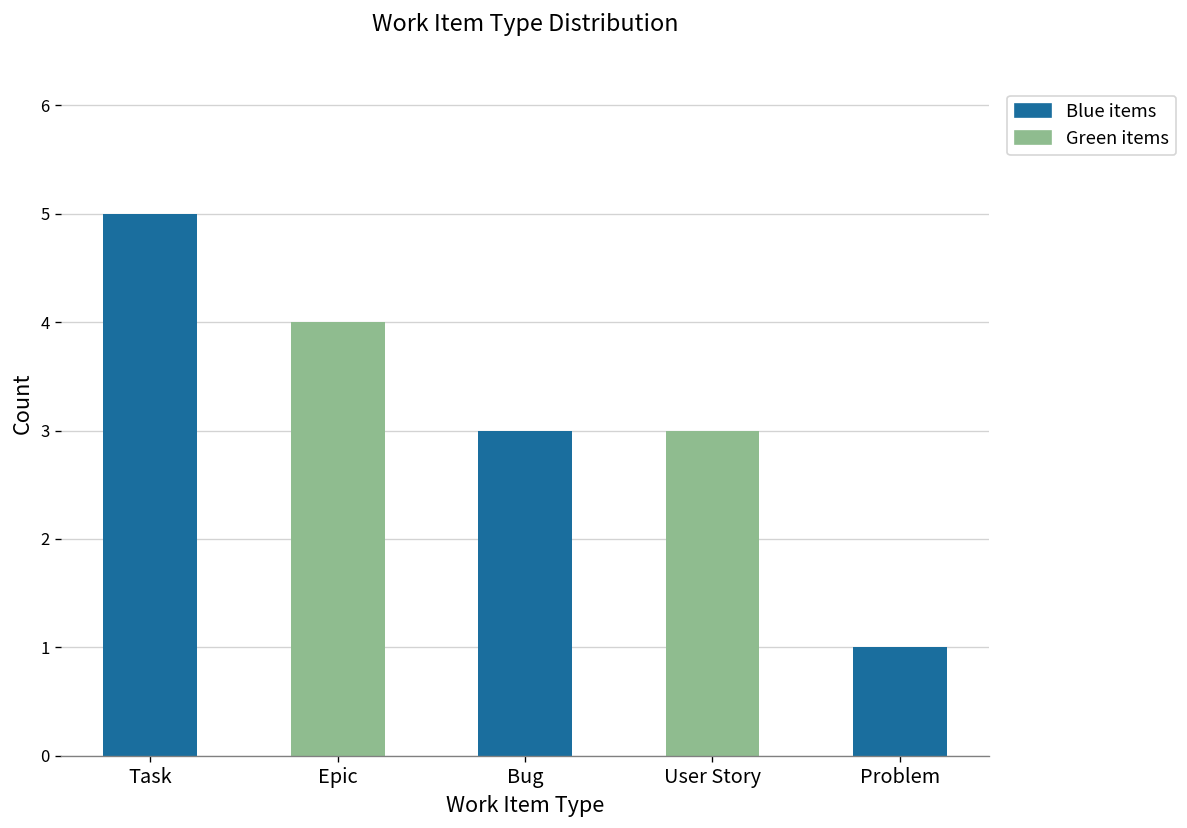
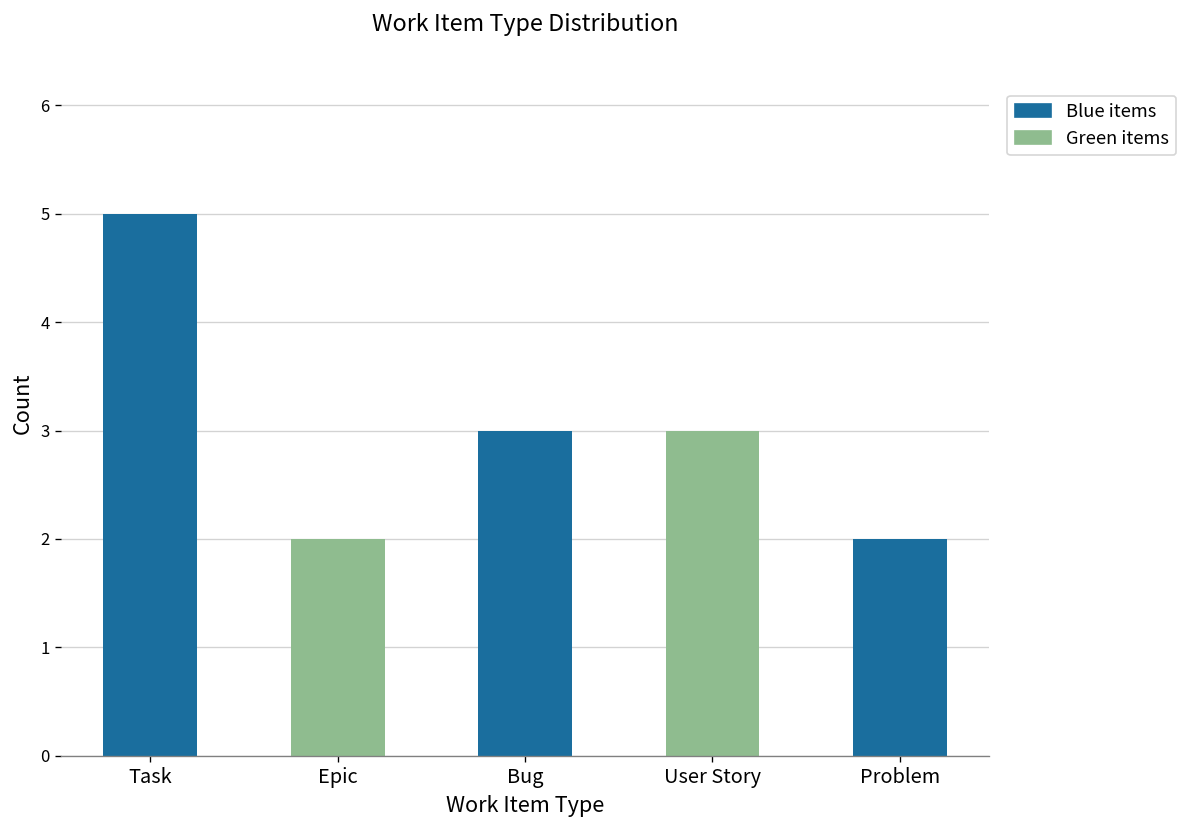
  {
    "Task": 5,
-   "Epic": 4,
+   "Epic": 2,
    "Bug": 3,
    "User Story": 3,
-   "Problem": 1
+   "Problem": 2
  }
